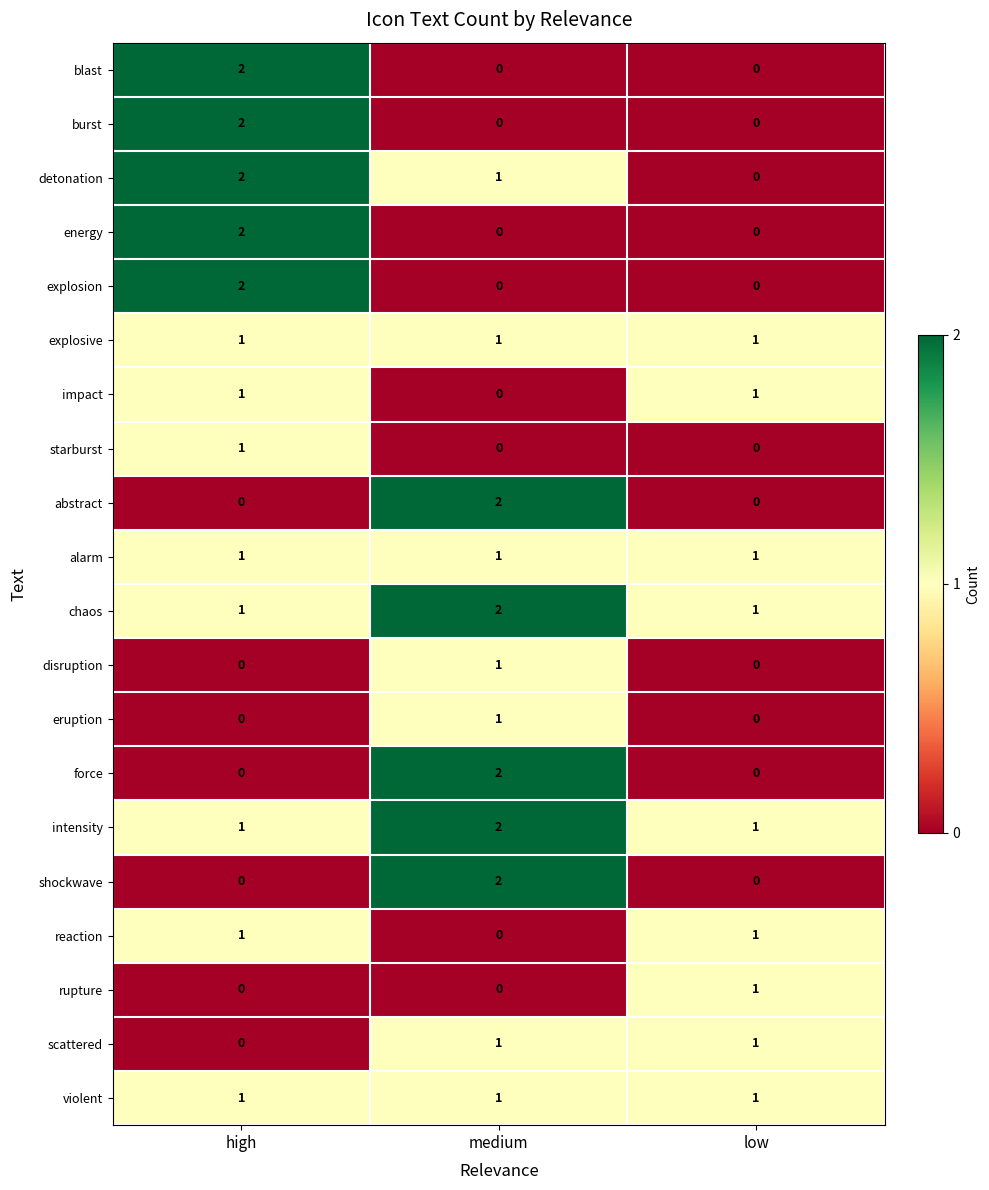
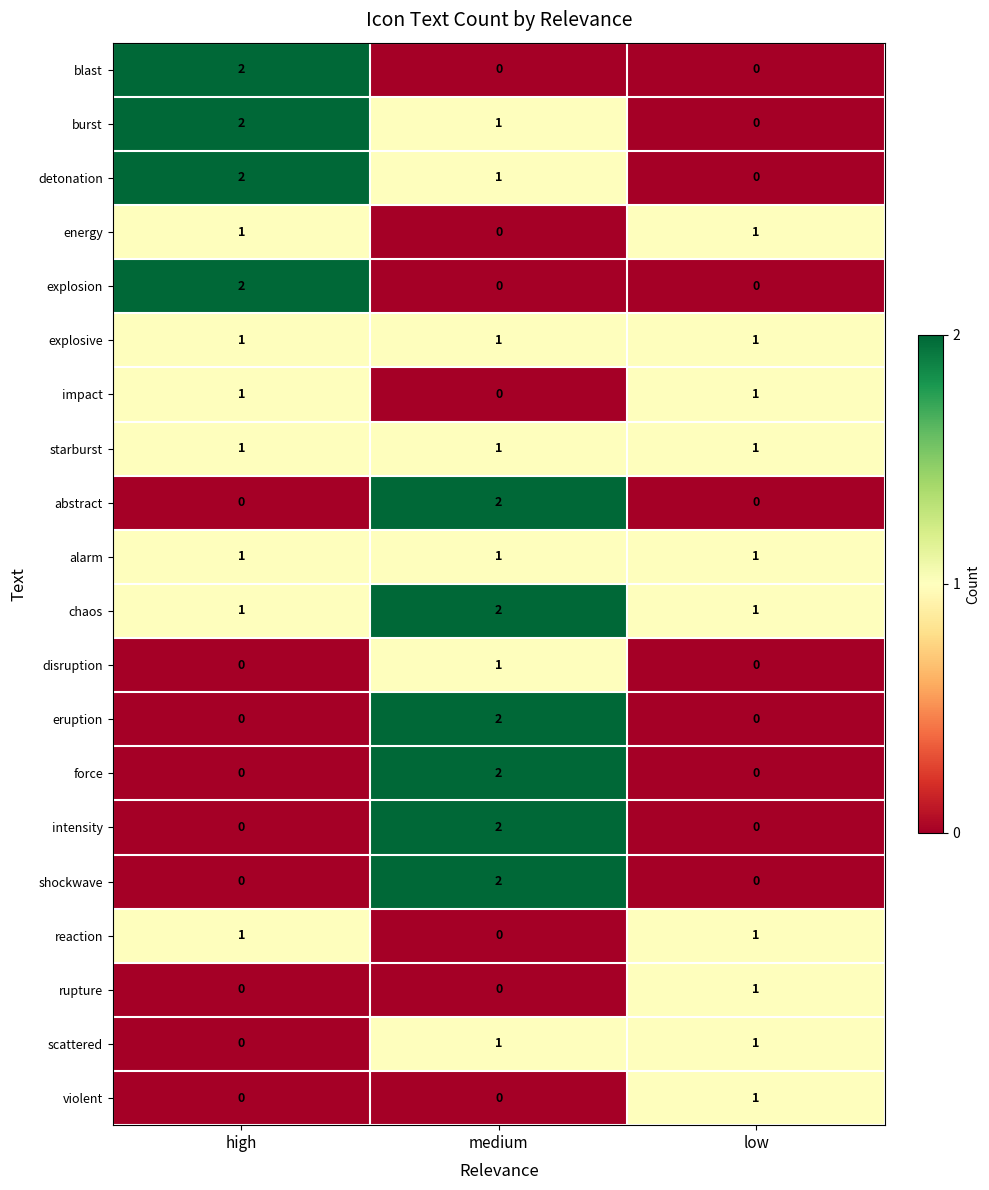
  {
    "blast": {
      "high": 2,
      "medium": 0,
      "low": 0
    },
    "burst": {
      "high": 2,
-     "medium": 0,
+     "medium": 1,
      "low": 0
    },
    "detonation": {
      "high": 2,
      "medium": 1,
      "low": 0
    },
    "energy": {
-     "high": 2,
+     "high": 1,
      "medium": 0,
-     "low": 0
+     "low": 1
    },
    "explosion": {
      "high": 2,
      "medium": 0,
      "low": 0
    },
    "explosive": {
      "high": 1,
      "medium": 1,
      "low": 1
    },
    "impact": {
      "high": 1,
      "medium": 0,
      "low": 1
    },
    "starburst": {
      "high": 1,
-     "medium": 0,
-     "low": 0
+     "medium": 1,
+     "low": 1
    },
    "abstract": {
      "high": 0,
      "medium": 2,
      "low": 0
    },
    "alarm": {
      "high": 1,
      "medium": 1,
      "low": 1
    },
    "chaos": {
      "high": 1,
      "medium": 2,
      "low": 1
    },
    "disruption": {
      "high": 0,
      "medium": 1,
      "low": 0
    },
    "eruption": {
      "high": 0,
-     "medium": 1,
+     "medium": 2,
      "low": 0
    },
    "force": {
      "high": 0,
      "medium": 2,
      "low": 0
    },
    "intensity": {
-     "high": 1,
+     "high": 0,
      "medium": 2,
-     "low": 1
+     "low": 0
    },
    "shockwave": {
      "high": 0,
      "medium": 2,
      "low": 0
    },
    "reaction": {
      "high": 1,
      "medium": 0,
      "low": 1
    },
    "rupture": {
      "high": 0,
      "medium": 0,
      "low": 1
    },
    "scattered": {
      "high": 0,
      "medium": 1,
      "low": 1
    },
    "violent": {
-     "high": 1,
-     "medium": 1,
+     "high": 0,
+     "medium": 0,
      "low": 1
    }
  }
